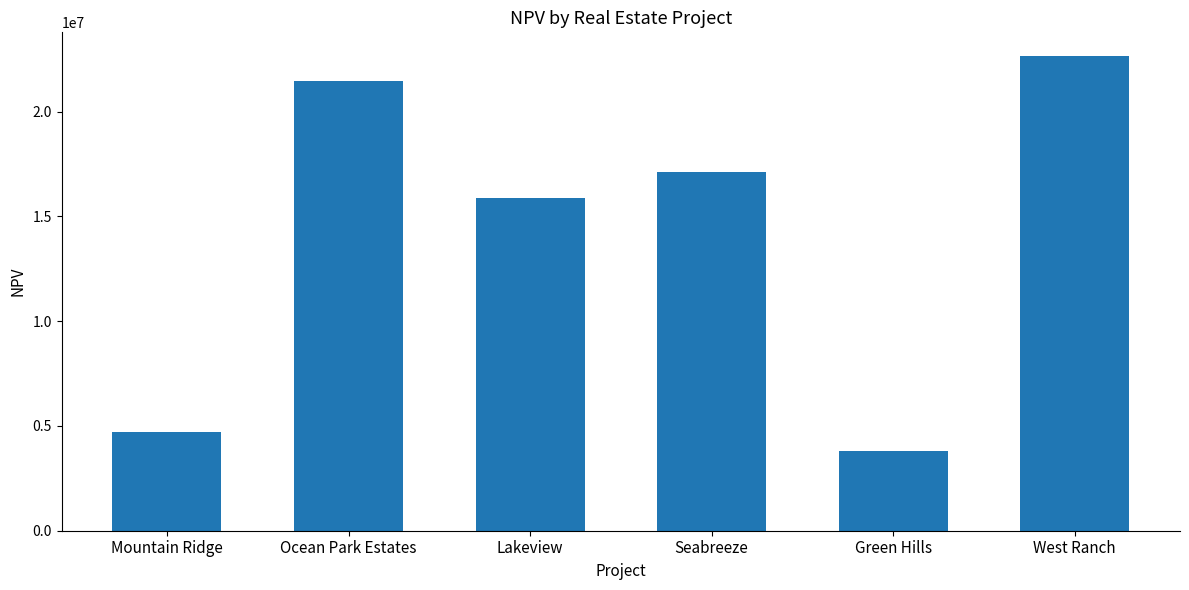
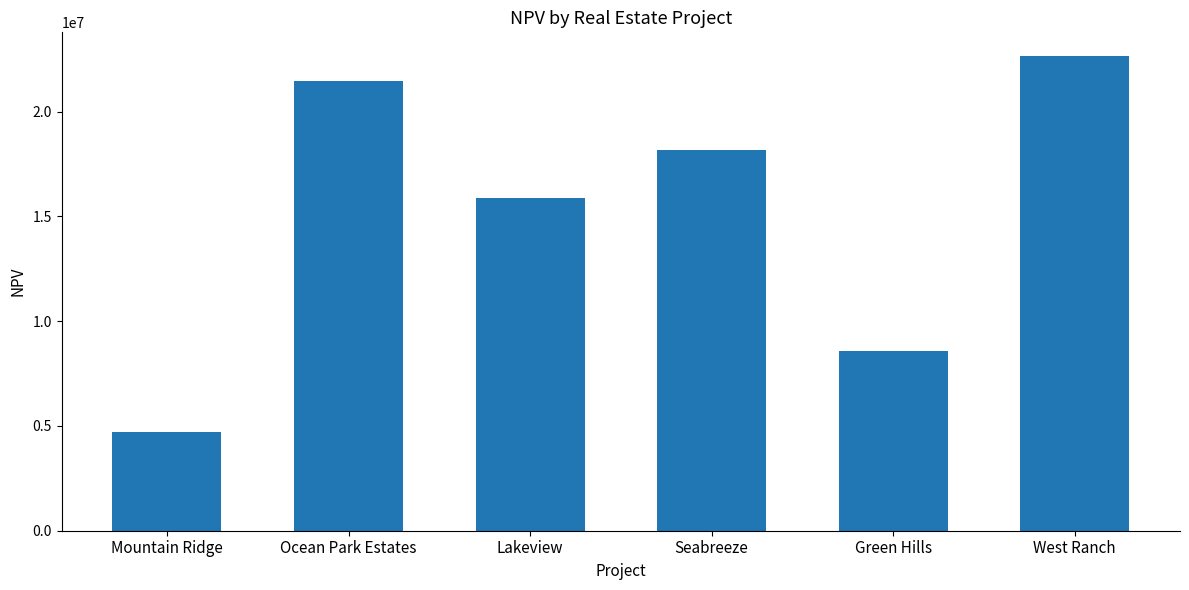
  {
    "Mountain Ridge": 4700000,
    "Ocean Park Estates": 21400000,
    "Lakeview": 15900000,
-   "Seabreeze": 17100000,
-   "Green Hills": 3800000,
+   "Seabreeze": 18200000,
+   "Green Hills": 8600000,
    "West Ranch": 22600000
  }
